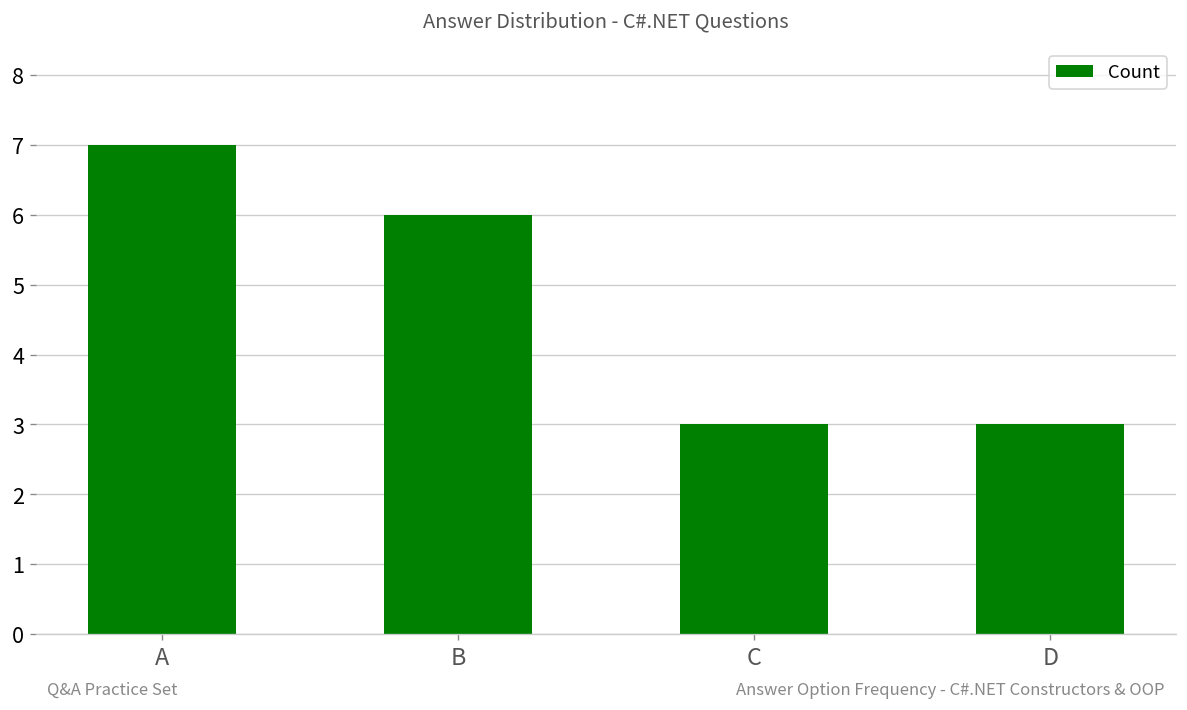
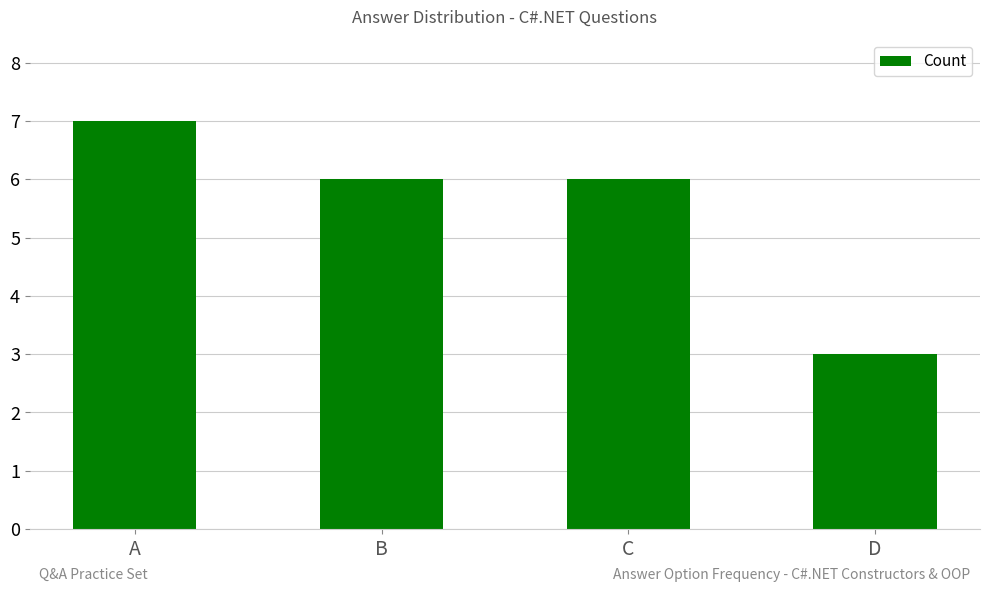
  {
    "A": 7,
    "B": 6,
-   "C": 3,
+   "C": 6,
    "D": 3
  }
